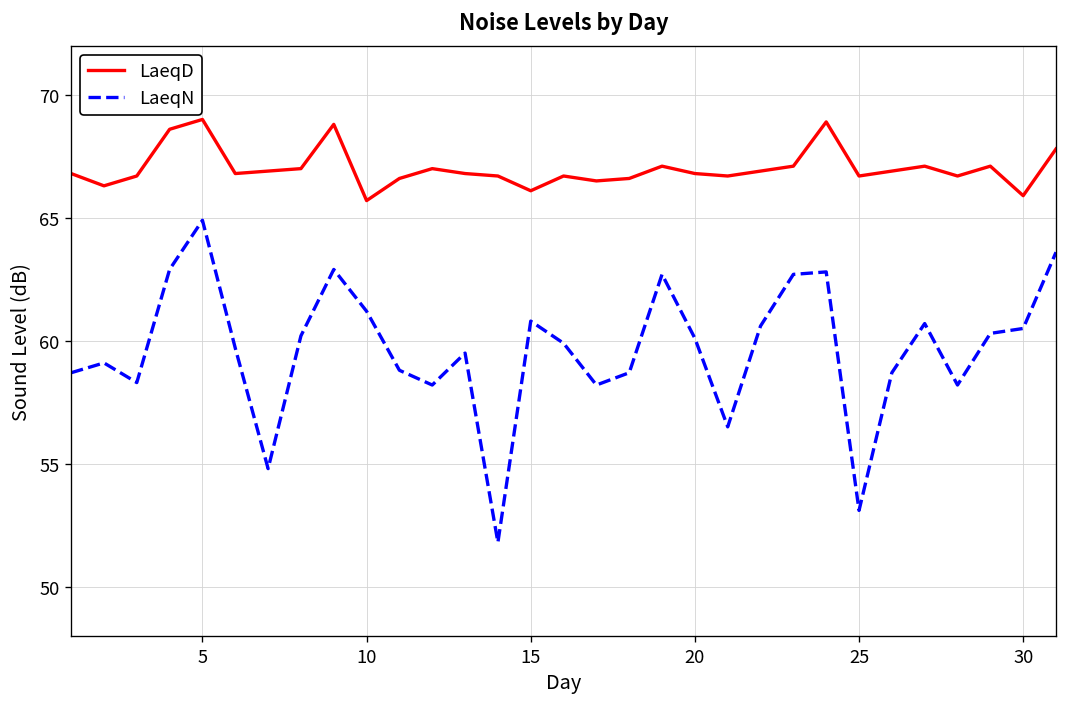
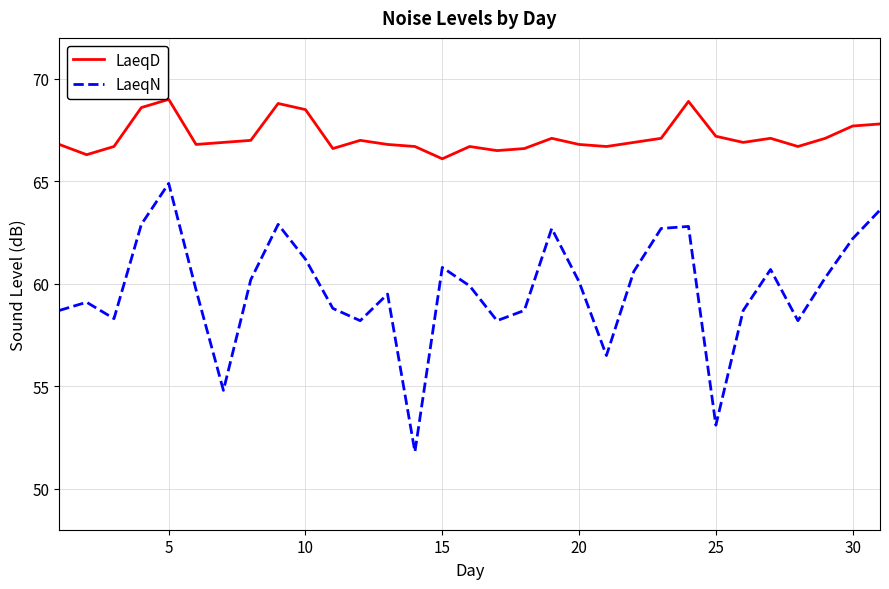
  {
    "LaeqD": {
      "5": 69.0,
-     "10": 65.7,
+     "10": 68.5,
      "15": 66.1,
      "20": 66.8,
-     "25": 66.7,
-     "30": 65.9
+     "25": 67.2,
+     "30": 67.7
    },
    "LaeqN": {
      "5": 64.9,
      "10": 61.2,
      "15": 60.8,
      "20": 60.1,
      "25": 53.1,
-     "30": 60.5
+     "30": 62.2
    }
  }
